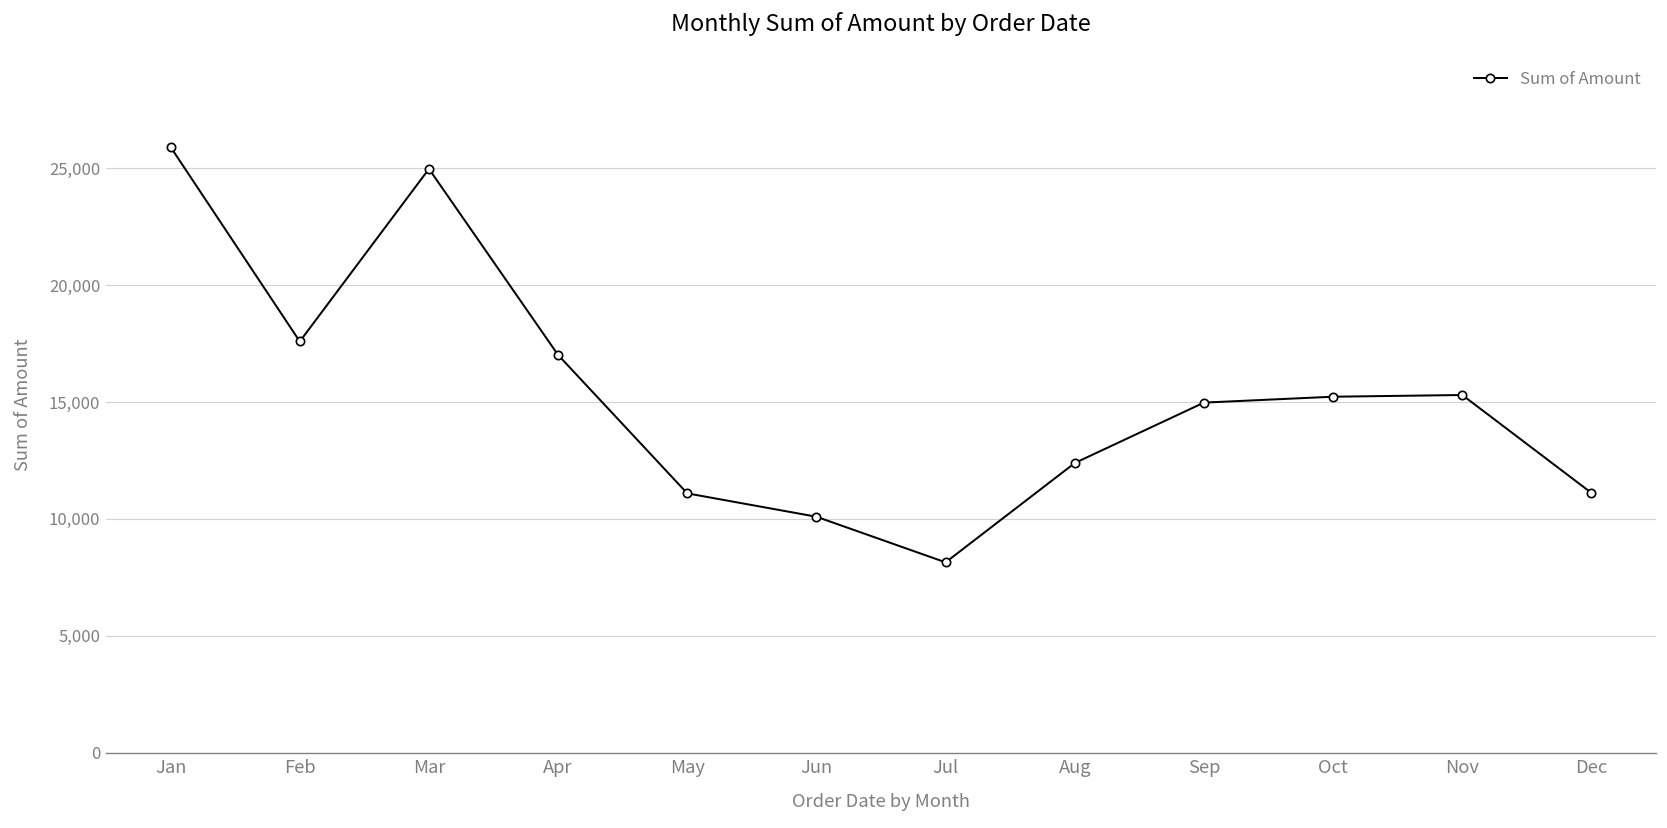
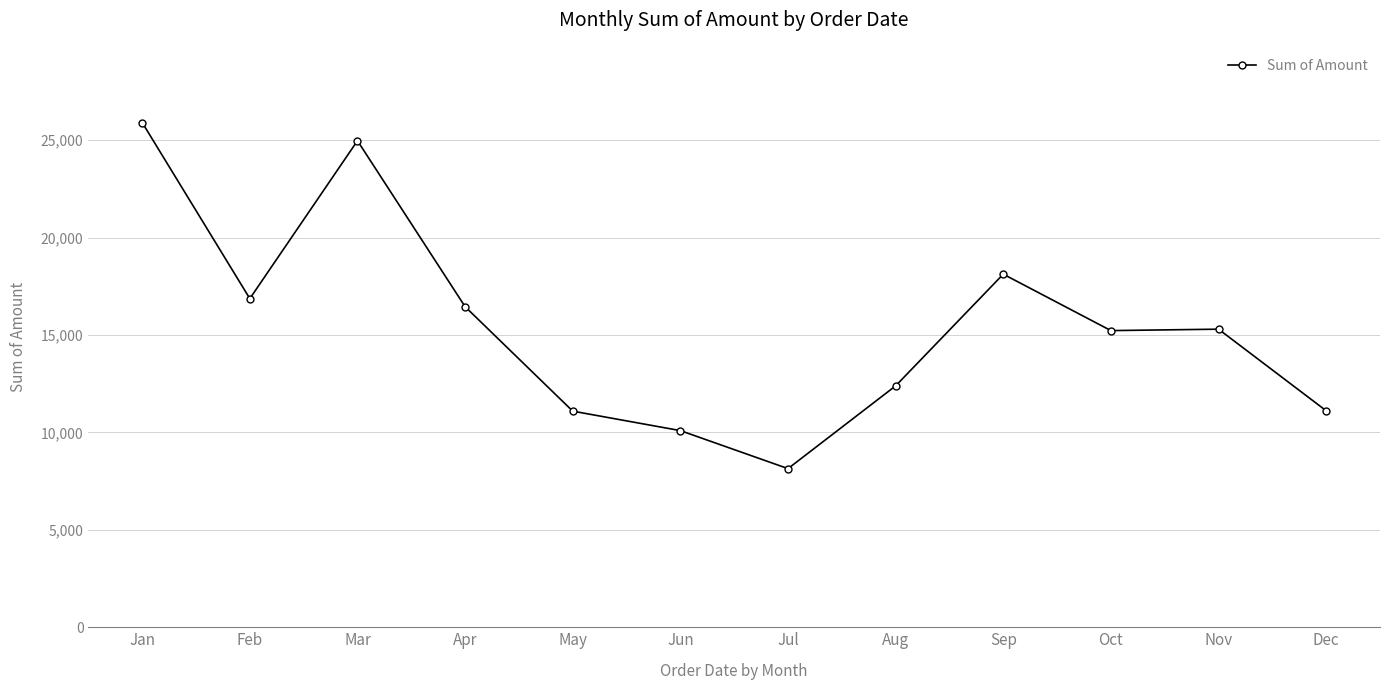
  {
    "Jan": "25,900",
-   "Feb": "17,600",
+   "Feb": "16,900",
    "Mar": "25,000",
-   "Apr": "17,000",
+   "Apr": "16,500",
    "May": "11,100",
    "Jun": "10,100",
    "Jul": "8,100",
    "Aug": "12,400",
-   "Sep": "15,000",
+   "Sep": "18,100",
    "Oct": "15,200",
    "Nov": "15,300",
    "Dec": "11,100"
  }
